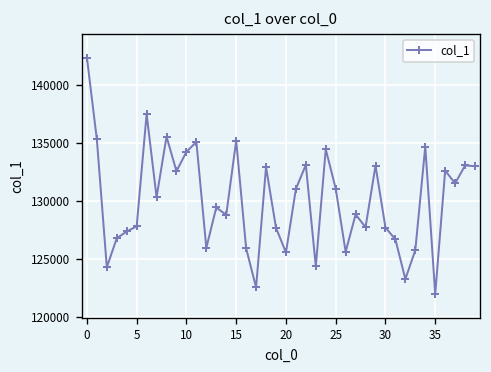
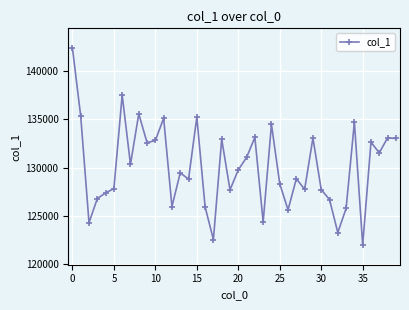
  {
    "0": 142000,
    "5": 128000,
-   "10": 134000,
+   "10": 133000,
    "15": 135000,
-   "20": 126000,
-   "25": 131000,
+   "20": 130000,
+   "25": 128000,
    "30": 128000,
    "35": 122000
  }
